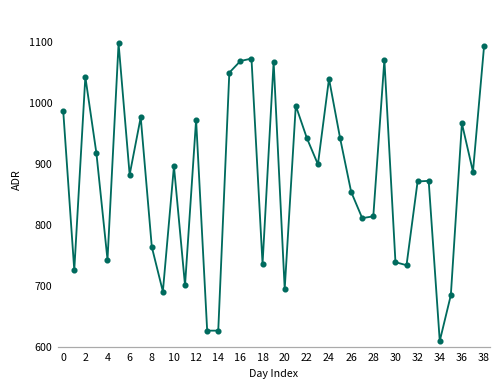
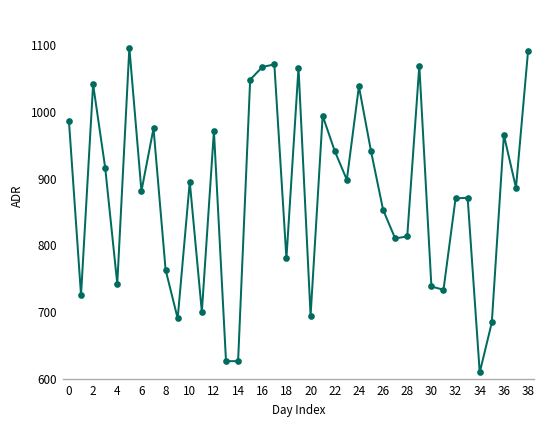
  {
    "0": 990,
    "2": 1040,
    "4": 740,
    "6": 880,
    "8": 760,
    "10": 900,
    "12": 970,
    "14": 630,
    "16": 1070,
-   "18": 740,
+   "18": 780,
    "20": 690,
    "22": 940,
    "24": 1040,
    "26": 850,
    "28": 810,
    "30": 740,
    "32": 870,
    "34": 610,
    "36": 970,
    "38": 1090
  }
